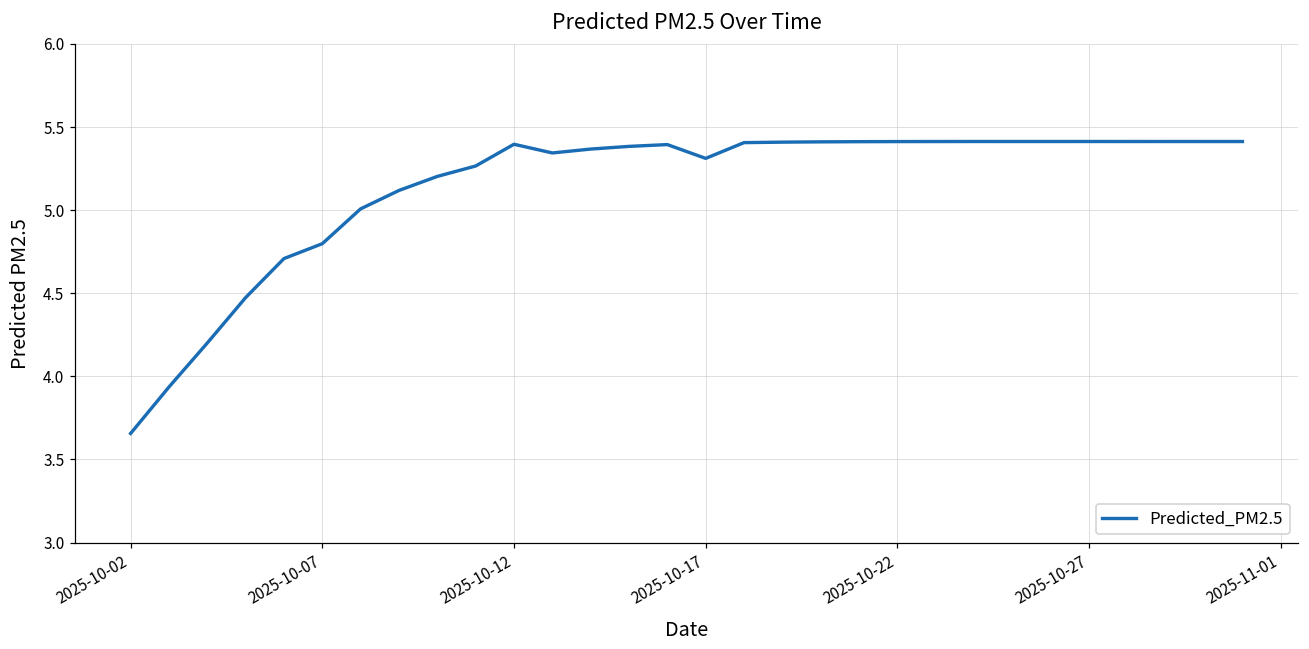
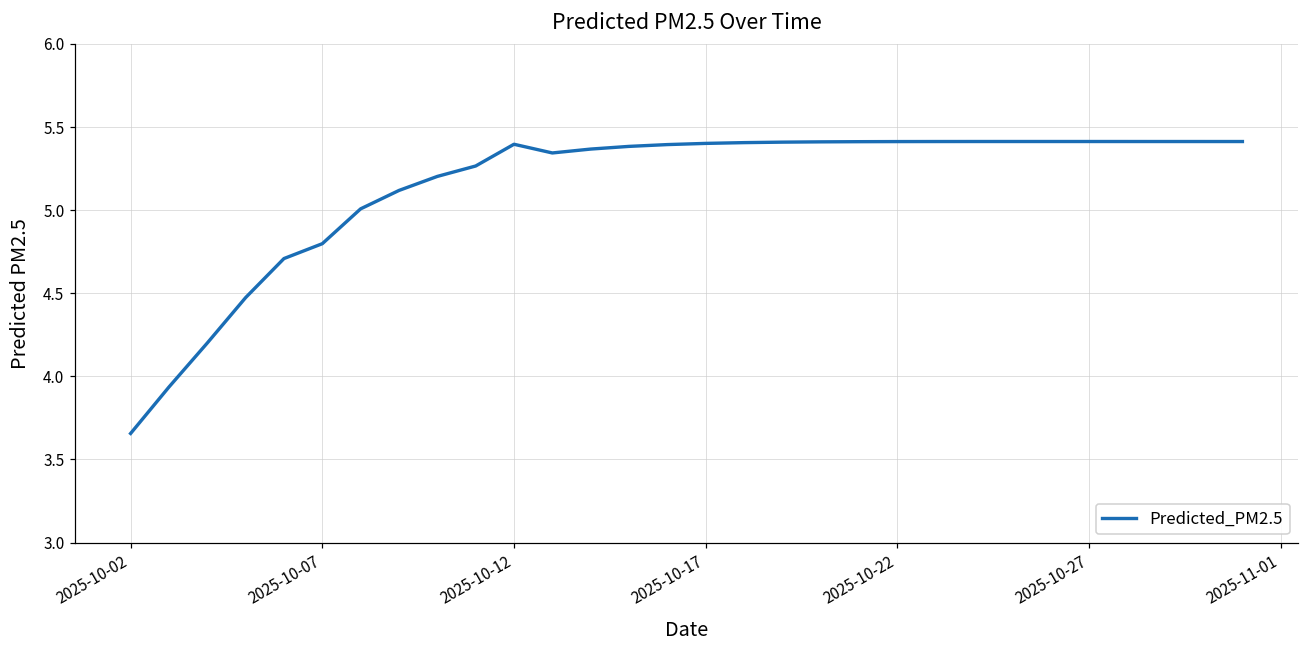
  {
    "2025-10-02": 3.66,
    "2025-10-07": 4.80,
    "2025-10-12": 5.40,
-   "2025-10-17": 5.31,
+   "2025-10-17": 5.40,
    "2025-10-22": 5.41,
    "2025-10-27": 5.41
  }
